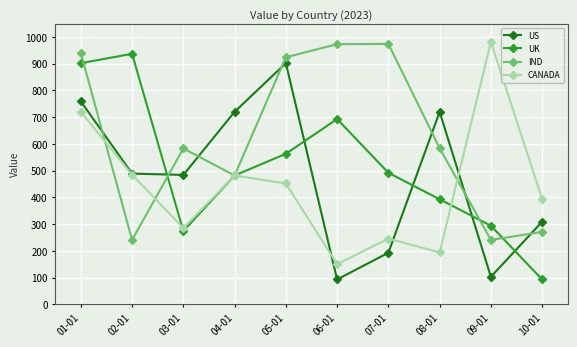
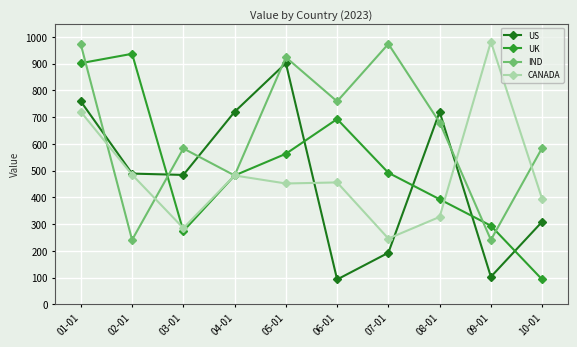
  {
    "IND": {
-     "01-01": 940,
+     "01-01": 970,
      "02-01": 240,
      "03-01": 580,
      "05-01": 920,
-     "06-01": 970,
+     "06-01": 760,
      "07-01": 970,
-     "08-01": 580,
+     "08-01": 680,
      "09-01": 240,
-     "10-01": 270
+     "10-01": 590
    },
    "CANADA": {
      "01-01": 720,
      "03-01": 290,
      "05-01": 450,
-     "06-01": 150,
+     "06-01": 460,
      "07-01": 250,
-     "08-01": 190,
+     "08-01": 330,
      "09-01": 980,
      "10-01": 390
    }
  }
